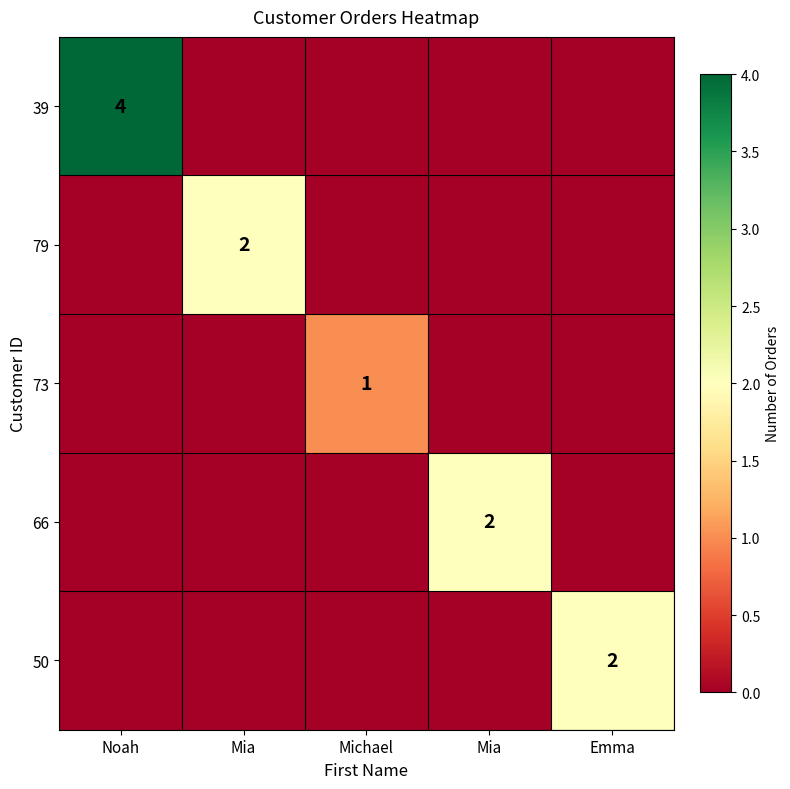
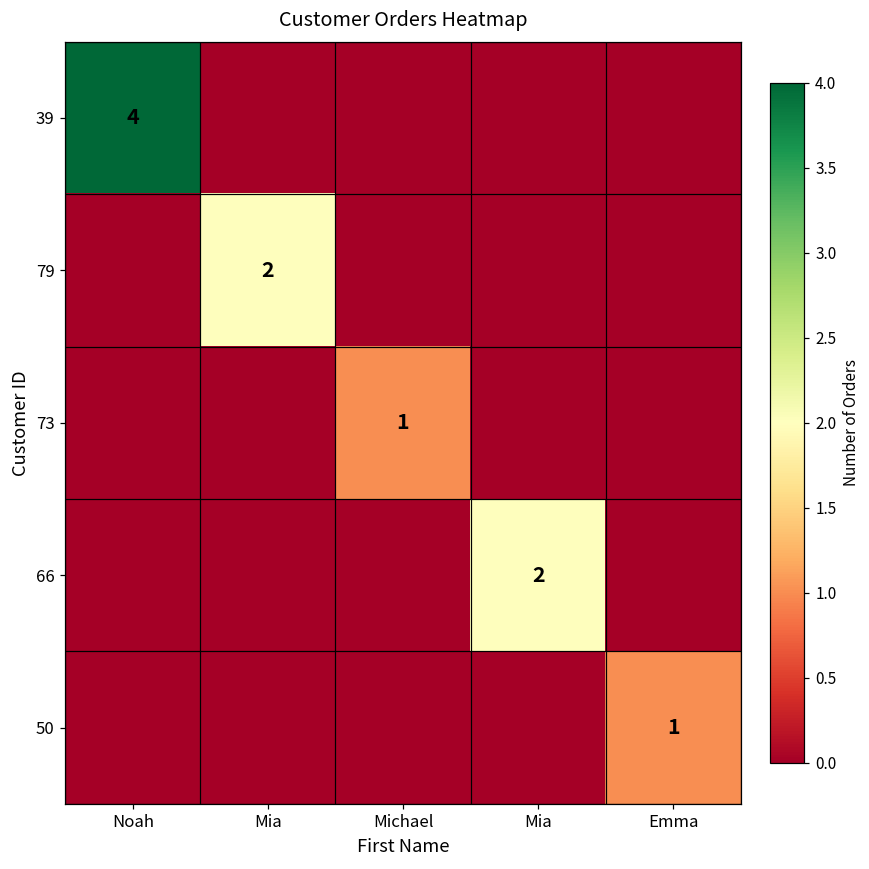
  {
    "39": {
      "Noah": 4
    },
    "73": {
      "Michael": 1
    },
    "50": {
-     "Emma": 2
+     "Emma": 1
    }
  }
